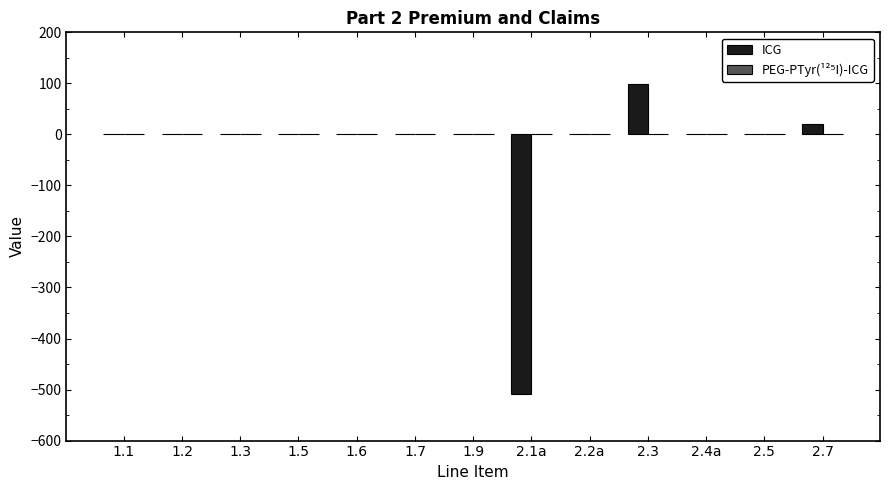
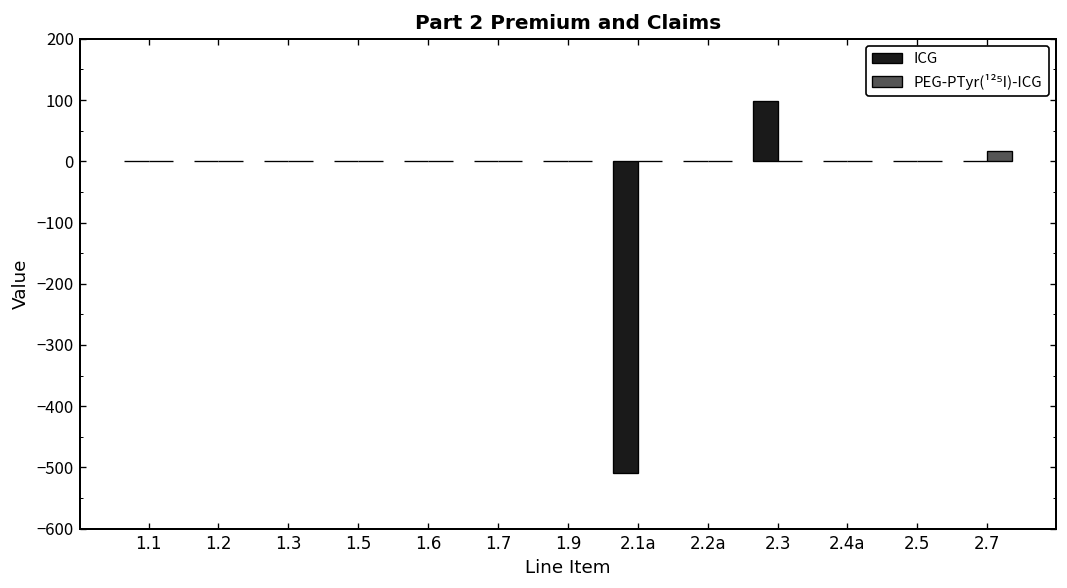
  {
    "ICG": {
      "1.1": 0,
      "1.2": 0,
      "1.3": 0,
      "1.5": 0,
      "1.6": 0,
      "1.7": 0,
      "1.9": 0,
      "2.1a": -510,
      "2.2a": 0,
      "2.3": 100,
      "2.4a": 0,
      "2.5": 0,
-     "2.7": 20
+     "2.7": 0
    },
    "PEG-PTyr(¹²⁵I)-ICG": {
      "1.1": 0,
      "1.2": 0,
      "1.3": 0,
      "1.5": 0,
      "1.6": 0,
      "1.7": 0,
      "1.9": 0,
      "2.1a": 0,
      "2.2a": 0,
      "2.3": 0,
      "2.4a": 0,
      "2.5": 0,
-     "2.7": 0
+     "2.7": 20
    }
  }
